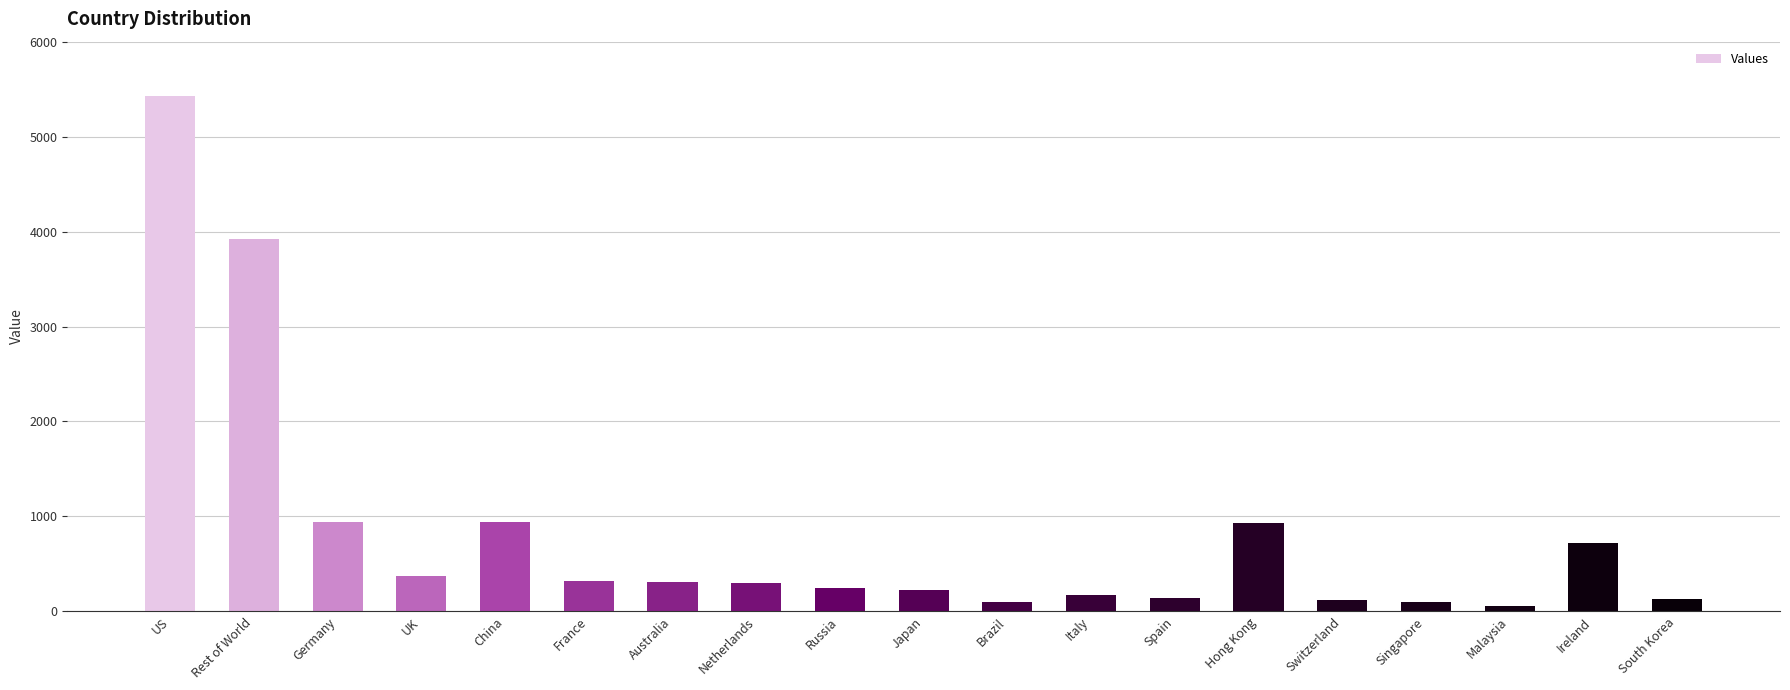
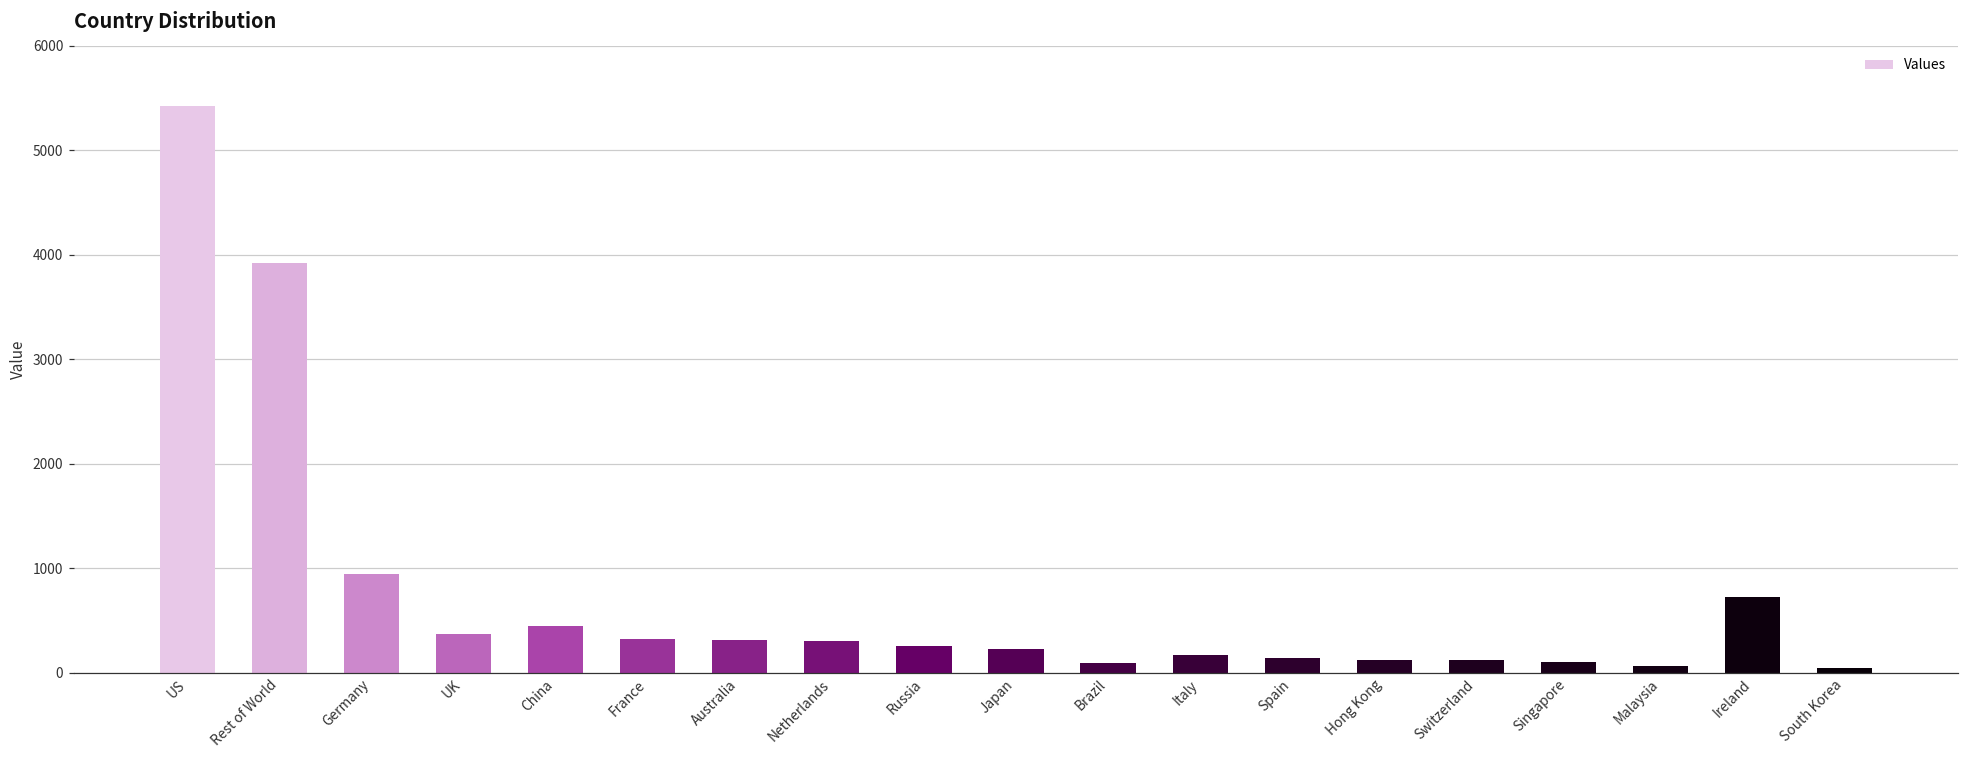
  {
    "US": 5400,
    "Rest of World": 3900,
    "Germany": 900,
    "UK": 400,
-   "China": 900,
+   "China": 400,
    "France": 300,
    "Australia": 300,
    "Netherlands": 300,
    "Russia": 300,
    "Japan": 200,
    "Brazil": 100,
    "Italy": 200,
    "Spain": 100,
-   "Hong Kong": 900,
+   "Hong Kong": 100,
    "Switzerland": 100,
    "Singapore": 100,
    "Malaysia": 100,
    "Ireland": 700,
-   "South Korea": 100
+   "South Korea": 0
  }
